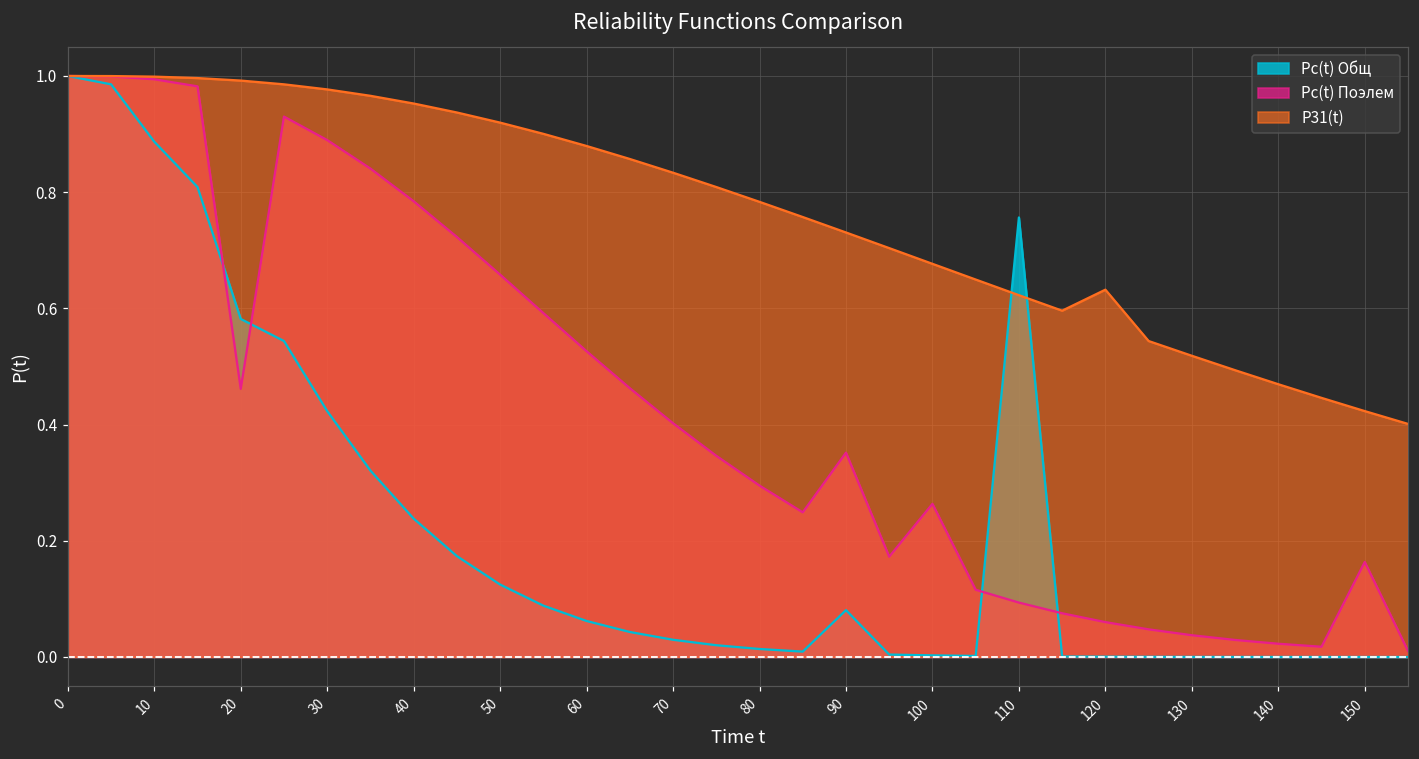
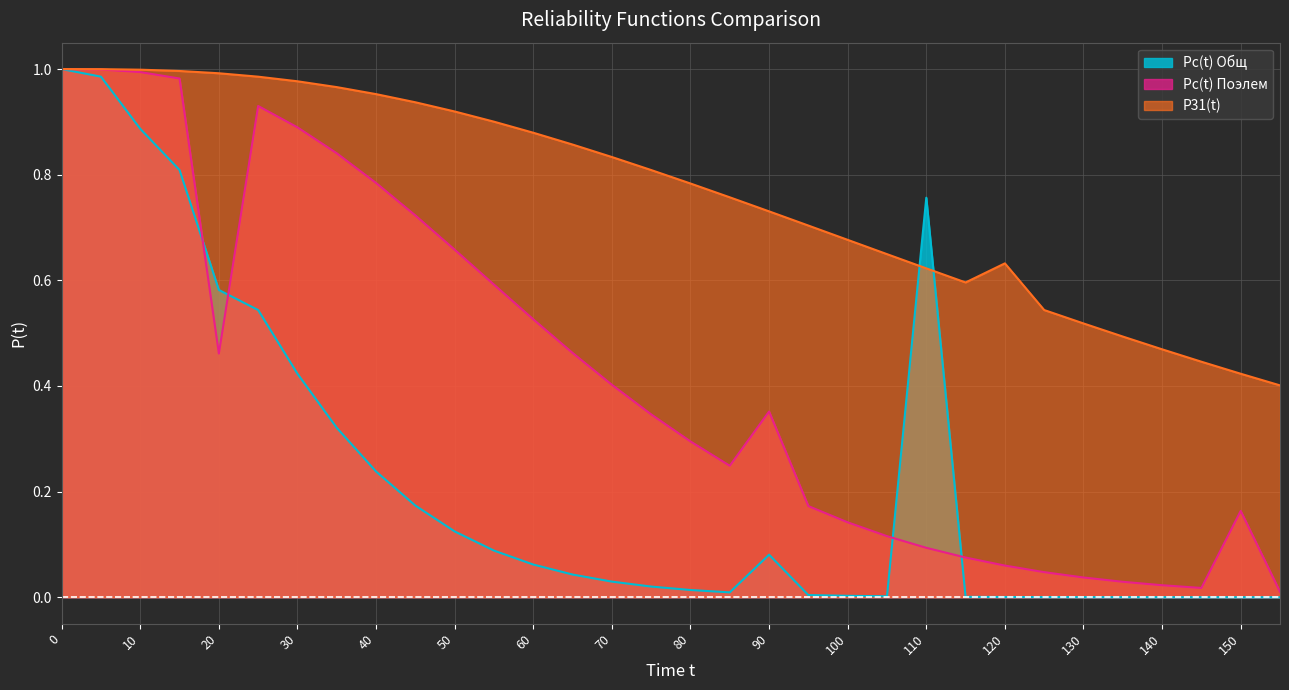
  {
    "Pс(t) Общ": {
      "10": 0.89,
      "20": 0.58,
      "30": 0.42,
      "40": 0.24,
      "50": 0.12,
      "60": 0.06,
      "70": 0.03,
      "80": 0.01,
      "90": 0.08,
      "100": 0.00,
      "110": 0.76,
      "120": 0.00,
      "130": 0.00,
      "140": 0.00,
      "150": 0.00
    },
    "Pс(t) Поэлем": {
      "20": 0.46,
      "30": 0.89,
      "40": 0.78,
      "50": 0.66,
      "60": 0.53,
      "70": 0.40,
      "80": 0.29,
      "90": 0.35,
-     "100": 0.26,
+     "100": 0.14,
      "110": 0.09,
      "120": 0.06,
      "130": 0.04,
      "140": 0.02,
      "150": 0.16
    },
    "P31(t)": {
      "20": 0.99,
      "30": 0.98,
      "40": 0.95,
      "50": 0.92,
      "60": 0.88,
      "70": 0.83,
      "80": 0.78,
      "90": 0.73,
      "100": 0.68,
      "110": 0.62,
      "120": 0.63,
      "130": 0.52,
      "140": 0.47,
      "150": 0.42
    }
  }
